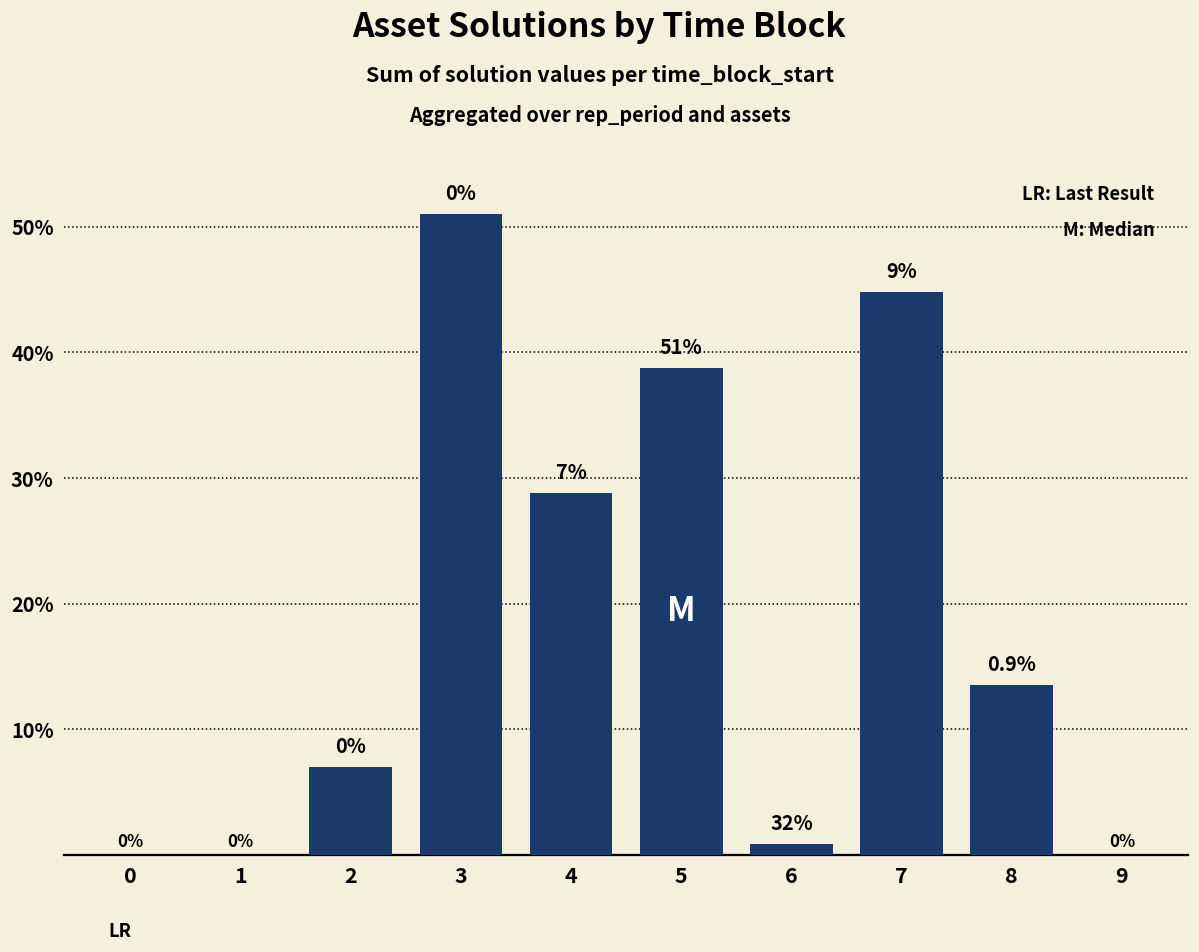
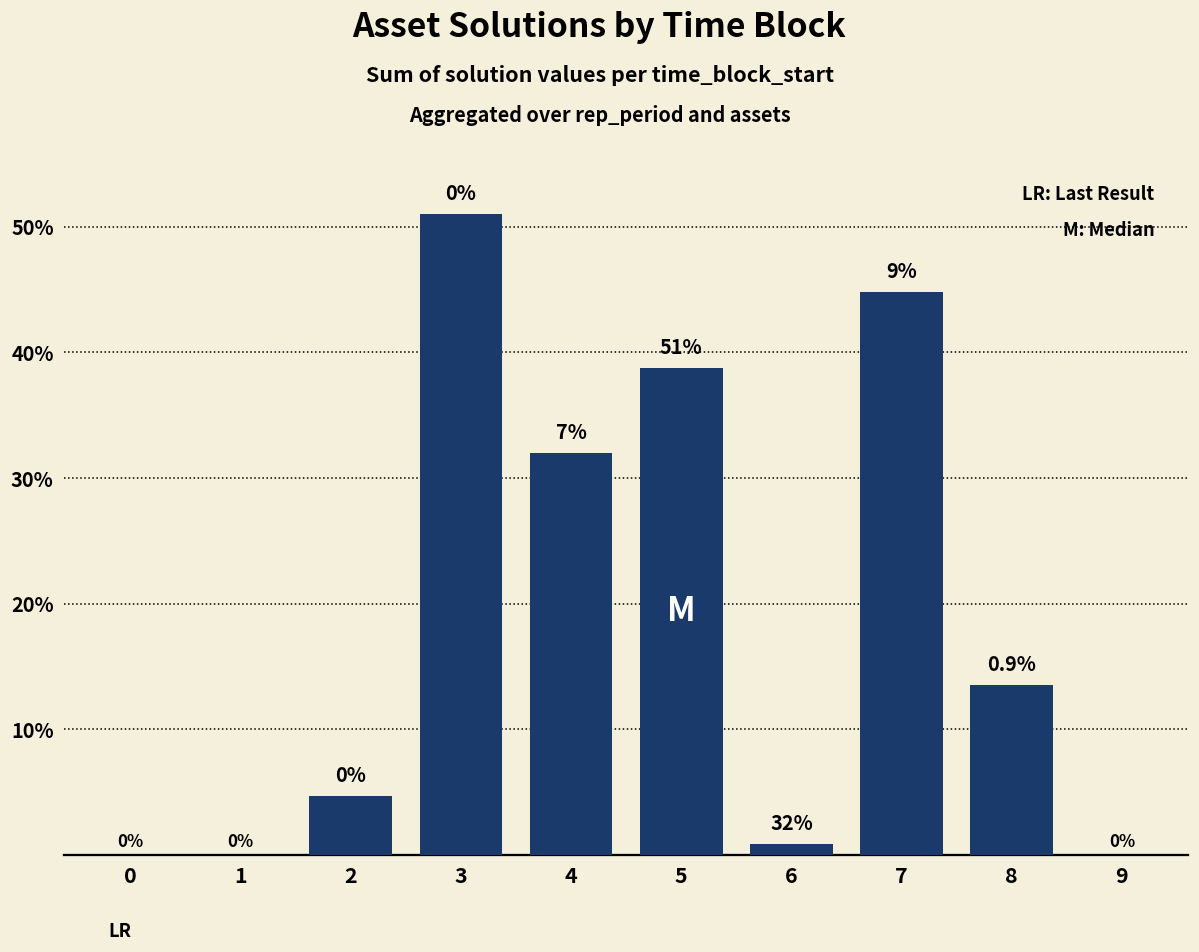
  {
-   "2": "7.0%",
-   "4": "28.8%"
+   "2": "4.7%",
+   "4": "32.0%"
  }
